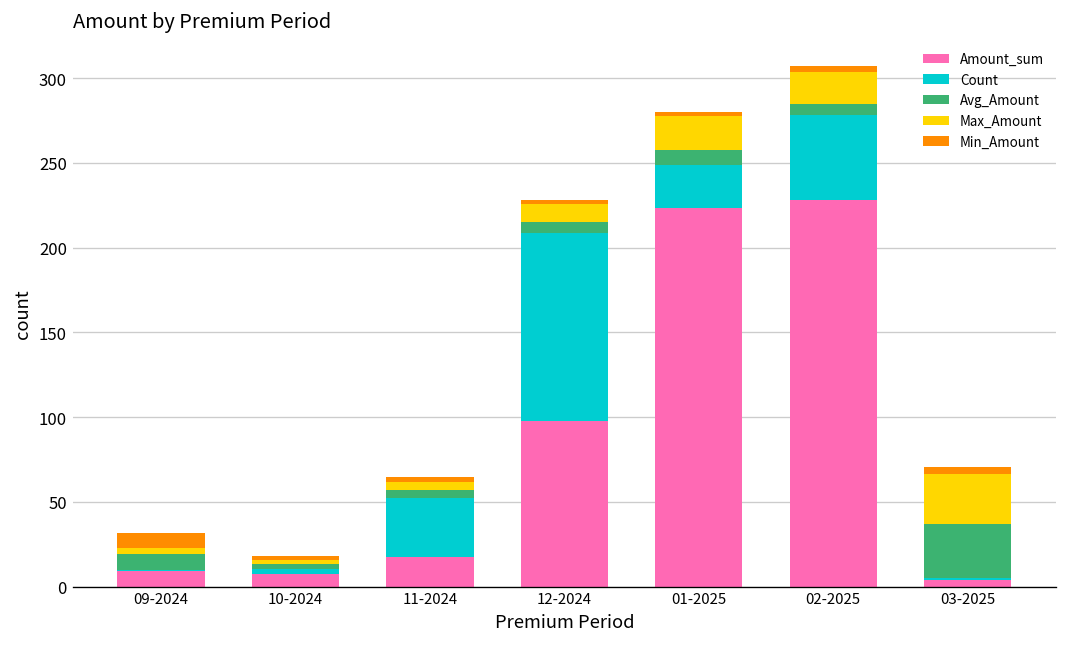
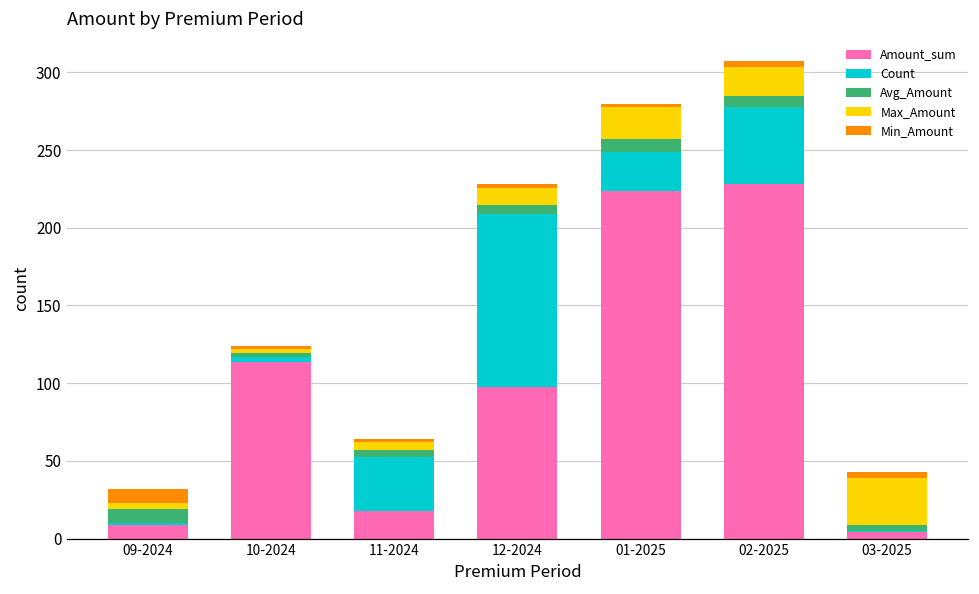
  {
    "Amount_sum": {
      "09-2024": 9,
-     "10-2024": 8,
+     "10-2024": 114,
      "11-2024": 18,
      "12-2024": 98,
      "01-2025": 224,
      "02-2025": 228,
      "03-2025": 4
    },
    "Count": {
      "10-2024": 3,
      "11-2024": 35,
      "12-2024": 111,
      "01-2025": 25,
      "02-2025": 50
    },
    "Avg_Amount": {
      "09-2024": 9,
      "10-2024": 3,
      "11-2024": 4,
      "12-2024": 6,
      "01-2025": 9,
      "02-2025": 7,
-     "03-2025": 32
+     "03-2025": 4
    },
    "Max_Amount": {
      "09-2024": 4,
      "10-2024": 3,
      "11-2024": 5,
      "12-2024": 11,
      "01-2025": 20,
      "02-2025": 19,
      "03-2025": 30
    },
    "Min_Amount": {
      "09-2024": 9,
      "10-2024": 3,
      "11-2024": 3,
      "12-2024": 3,
      "01-2025": 3,
      "02-2025": 4,
      "03-2025": 4
    }
  }
